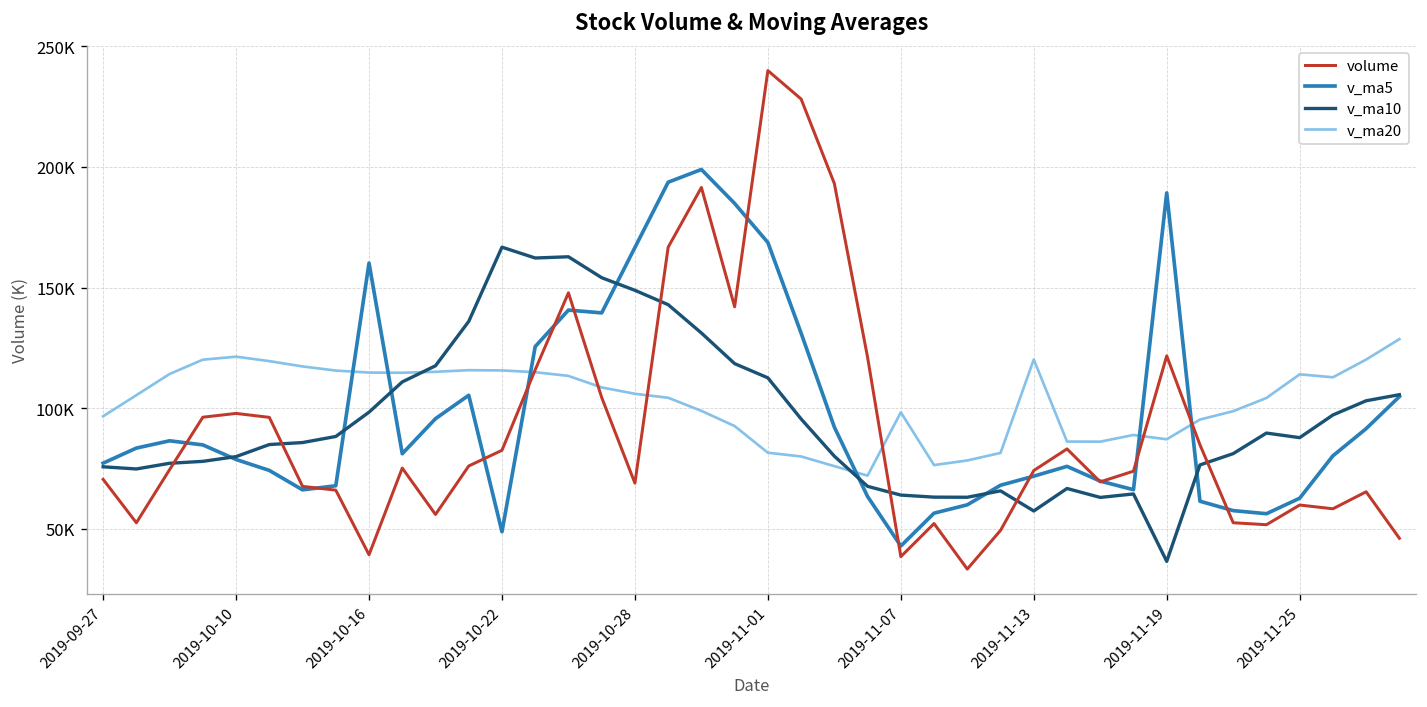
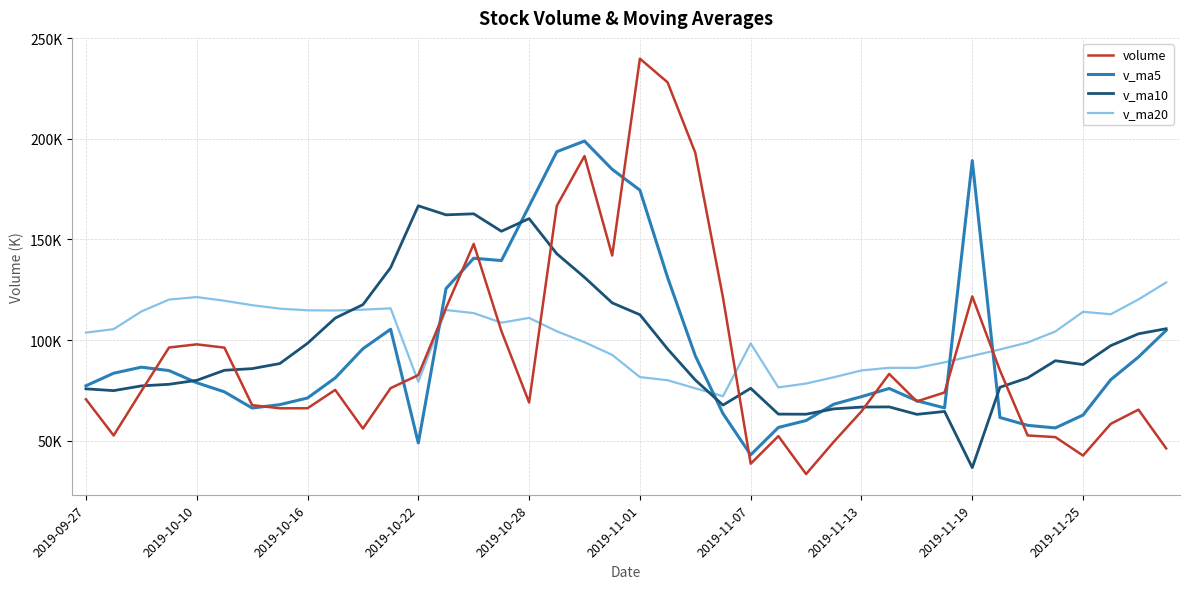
  {
    "volume": {
      "2019-09-27": 71000,
      "2019-10-10": 98000,
-     "2019-10-16": 39000,
+     "2019-10-16": 66000,
      "2019-10-22": 83000,
      "2019-10-28": 69000,
      "2019-11-01": 240000,
      "2019-11-07": 38000,
-     "2019-11-13": 74000,
+     "2019-11-13": 65000,
      "2019-11-19": 122000,
-     "2019-11-25": 60000
+     "2019-11-25": 43000
    },
    "v_ma5": {
      "2019-09-27": 77000,
-     "2019-10-16": 160000,
+     "2019-10-16": 71000,
      "2019-10-22": 49000,
      "2019-10-28": 167000,
-     "2019-11-01": 169000,
+     "2019-11-01": 175000,
      "2019-11-07": 43000,
      "2019-11-13": 72000,
      "2019-11-19": 189000,
      "2019-11-25": 63000
    },
    "v_ma10": {
      "2019-09-27": 76000,
      "2019-10-16": 98000,
      "2019-10-22": 167000,
-     "2019-10-28": 149000,
+     "2019-10-28": 160000,
      "2019-11-01": 113000,
-     "2019-11-07": 64000,
-     "2019-11-13": 57000,
+     "2019-11-07": 76000,
+     "2019-11-13": 67000,
      "2019-11-19": 37000,
      "2019-11-25": 88000
    },
    "v_ma20": {
-     "2019-09-27": 97000,
+     "2019-09-27": 104000,
      "2019-10-10": 121000,
      "2019-10-16": 115000,
-     "2019-10-22": 116000,
-     "2019-10-28": 106000,
+     "2019-10-22": 79000,
+     "2019-10-28": 111000,
      "2019-11-01": 82000,
      "2019-11-07": 98000,
-     "2019-11-13": 120000,
-     "2019-11-19": 87000,
+     "2019-11-13": 85000,
+     "2019-11-19": 92000,
      "2019-11-25": 114000
    }
  }
